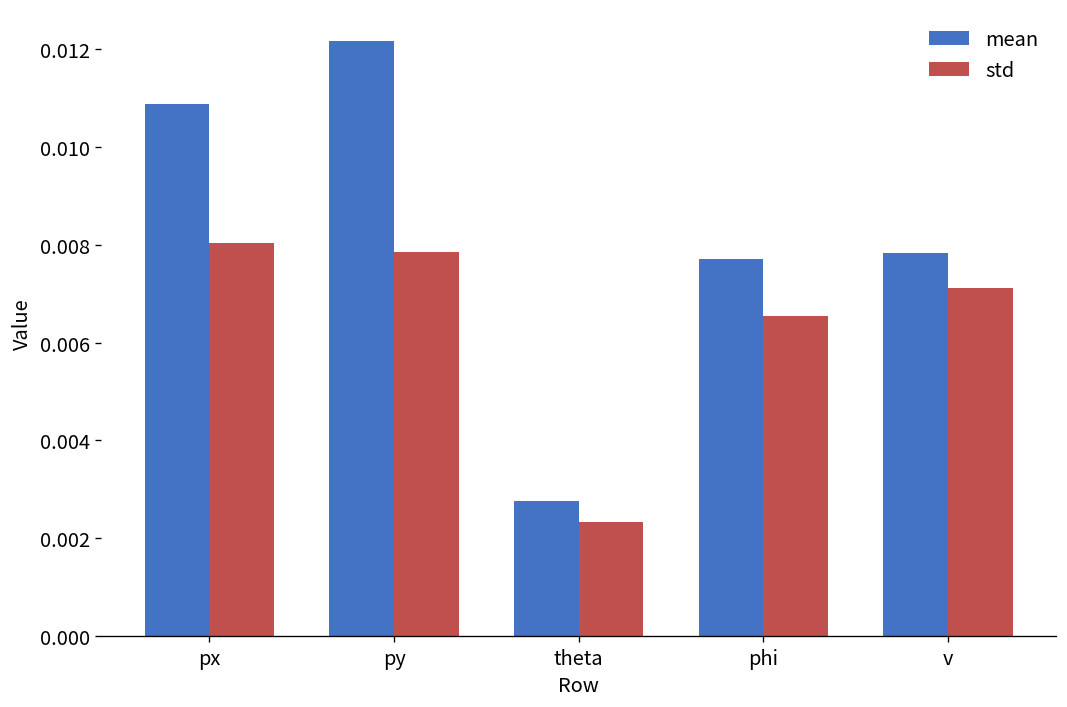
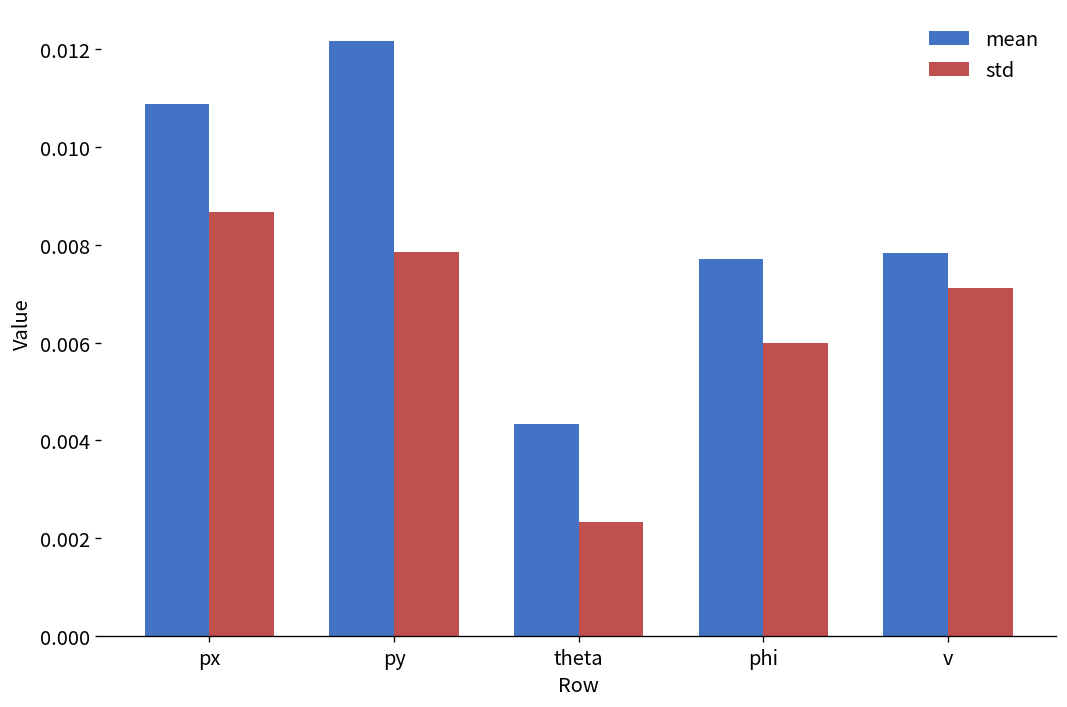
  {
    "mean": {
      "px": 0.0109,
      "py": 0.0122,
-     "theta": 0.0028,
+     "theta": 0.0043,
      "phi": 0.0077,
      "v": 0.0078
    },
    "std": {
-     "px": 0.0080,
+     "px": 0.0087,
      "py": 0.0078,
      "theta": 0.0023,
-     "phi": 0.0065,
+     "phi": 0.0060,
      "v": 0.0071
    }
  }
